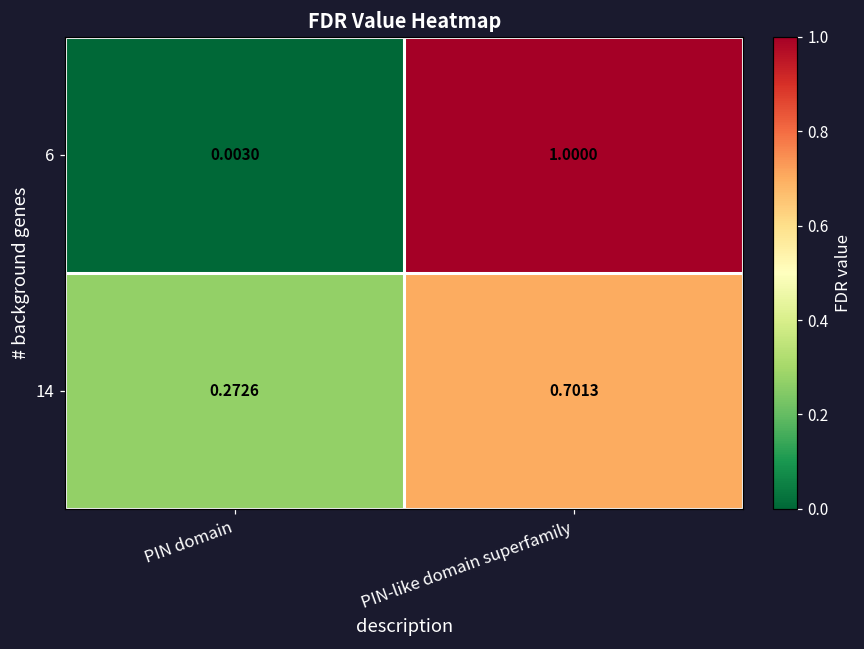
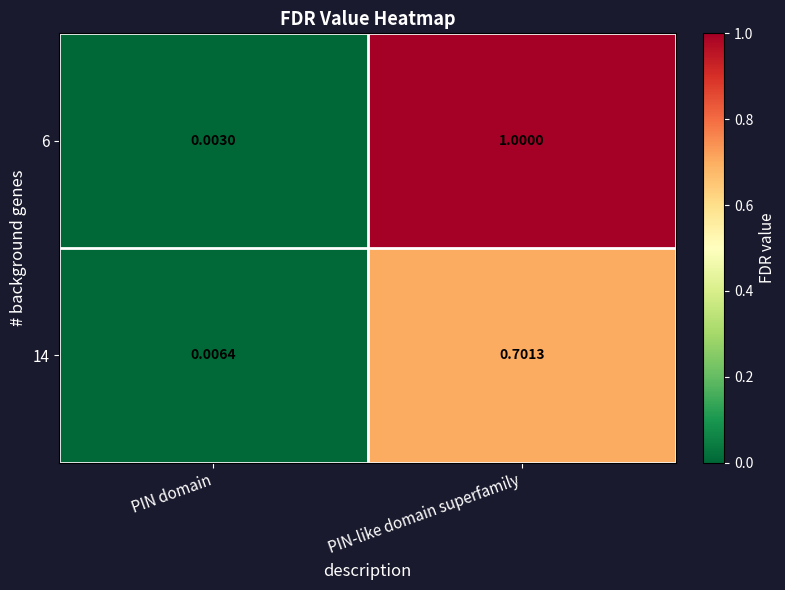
  {
    "6": {
      "PIN domain": 0.0030,
      "PIN-like domain superfamily": 1.0000
    },
    "14": {
-     "PIN domain": 0.2726,
+     "PIN domain": 0.0064,
      "PIN-like domain superfamily": 0.7013
    }
  }
